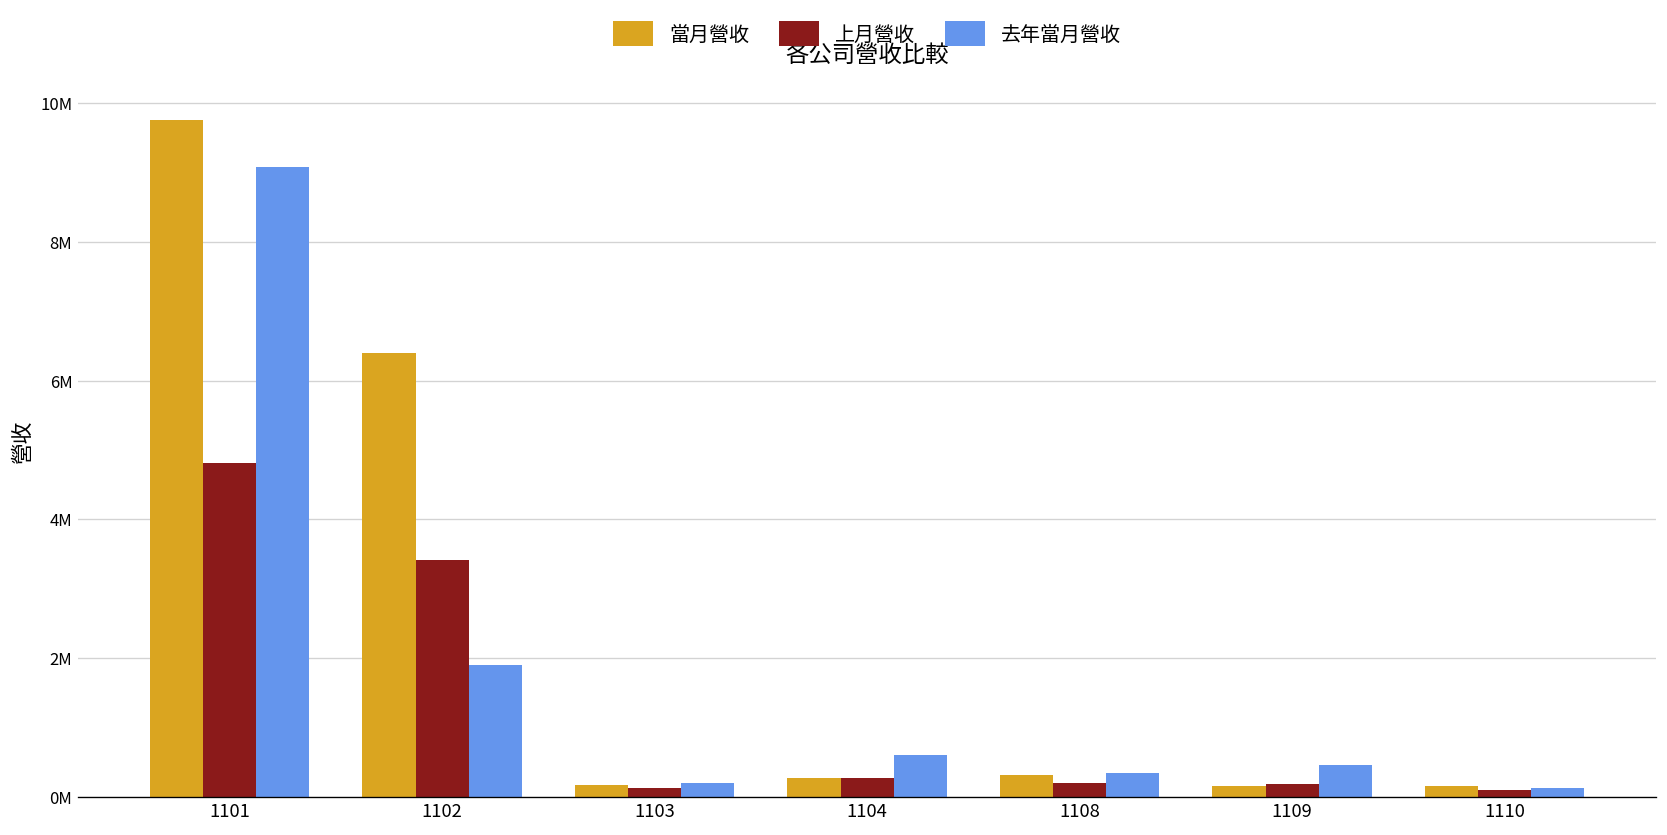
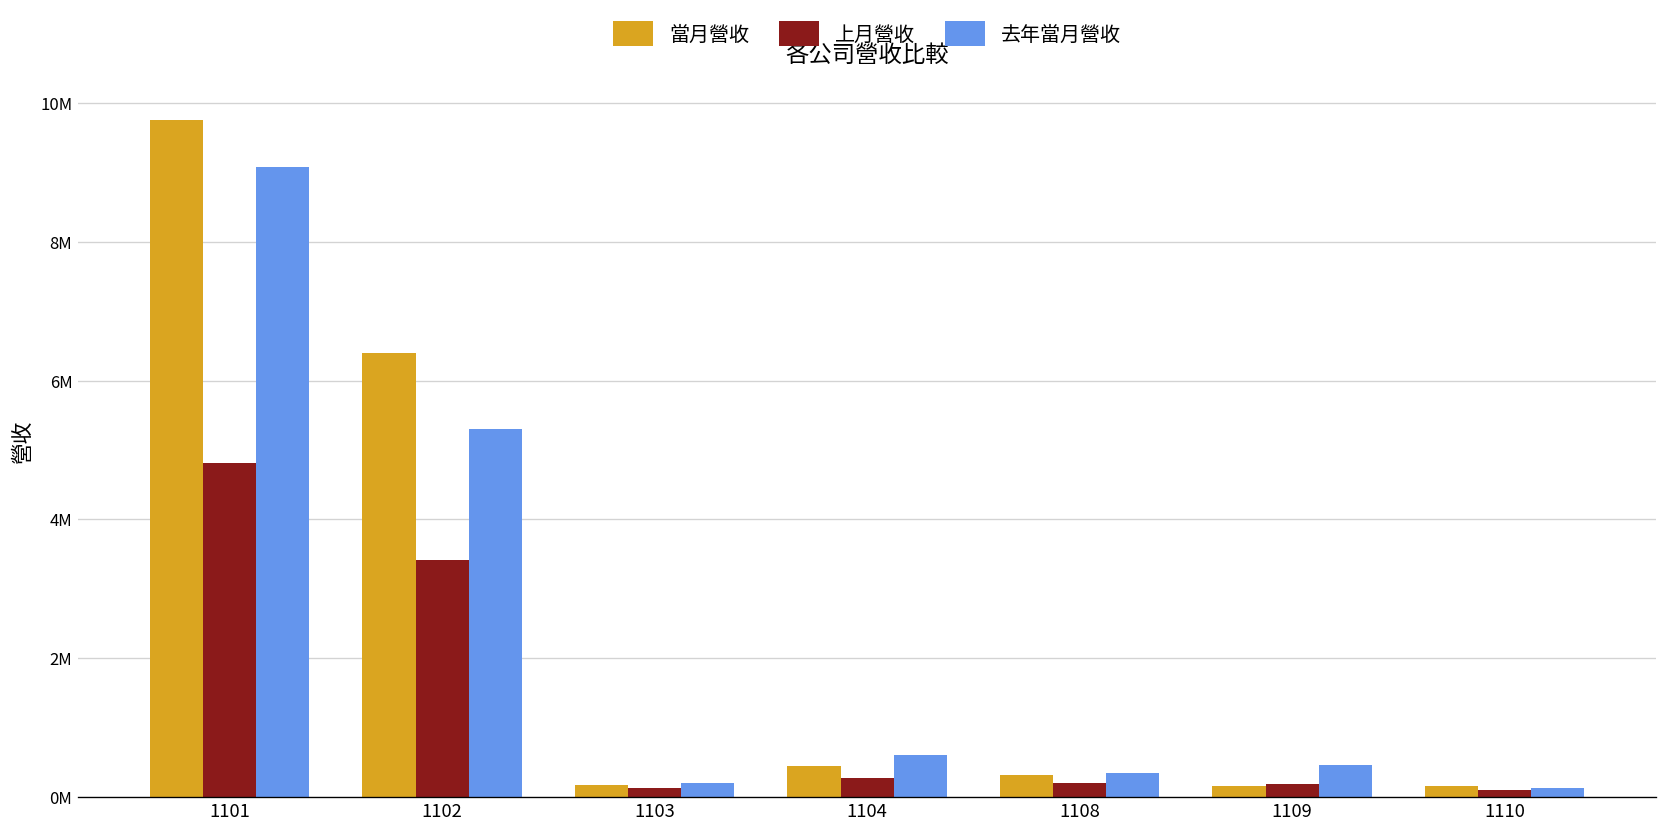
  {
    "當月營收": {
      "1101": 9800000,
      "1102": 6400000,
      "1103": 200000,
-     "1104": 300000,
+     "1104": 400000,
      "1108": 300000,
      "1109": 200000,
      "1110": 200000
    },
    "上月營收": {
      "1101": 4800000,
      "1102": 3400000,
      "1103": 100000,
      "1104": 300000,
      "1108": 200000,
      "1109": 200000,
      "1110": 100000
    },
    "去年當月營收": {
      "1101": 9100000,
-     "1102": 1900000,
+     "1102": 5300000,
      "1103": 200000,
      "1104": 600000,
      "1108": 300000,
      "1109": 500000,
      "1110": 100000
    }
  }
